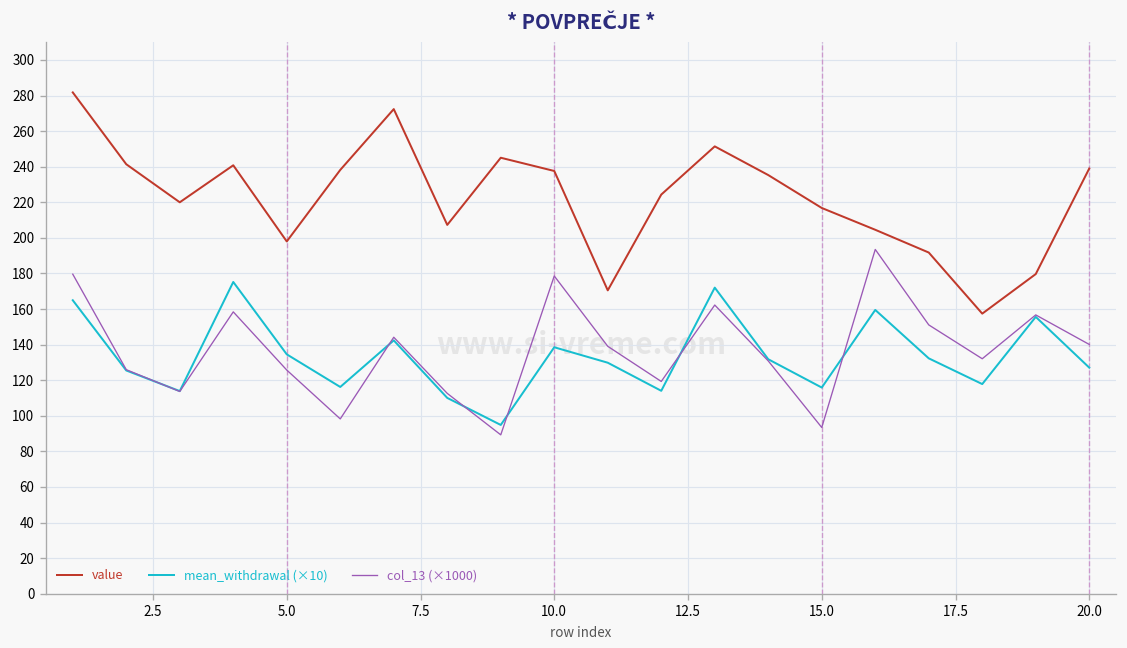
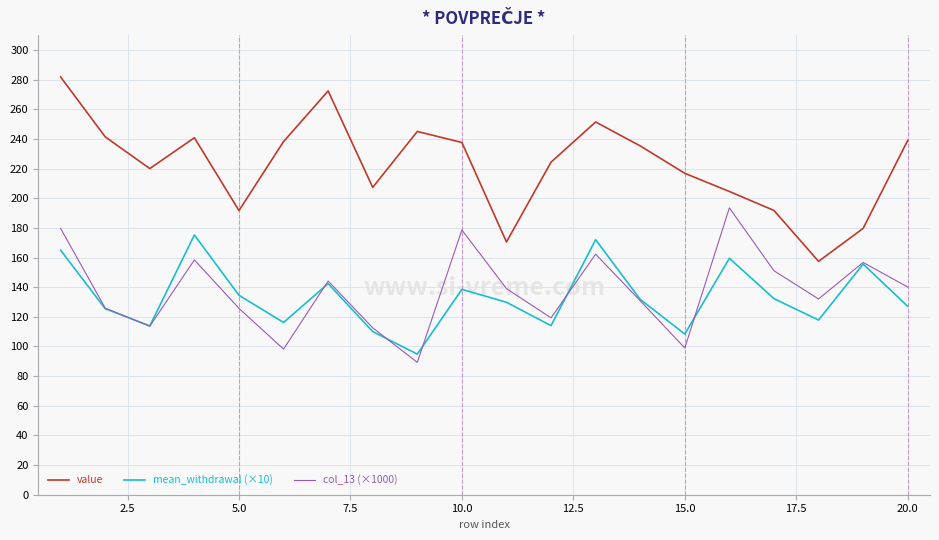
  {
    "value": {
-     "5.0": 198,
+     "5.0": 192,
      "10.0": 238,
      "15.0": 217,
      "20.0": 239
    },
    "mean_withdrawal (×10)": {
      "5.0": 135,
      "10.0": 139,
-     "15.0": 116,
+     "15.0": 108,
      "20.0": 127
    },
    "col_13 (×1000)": {
      "5.0": 126,
      "10.0": 179,
-     "15.0": 93,
+     "15.0": 99,
      "20.0": 140
    }
  }
